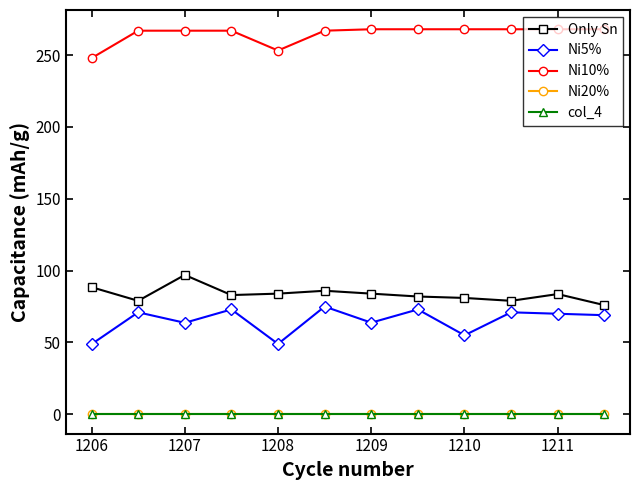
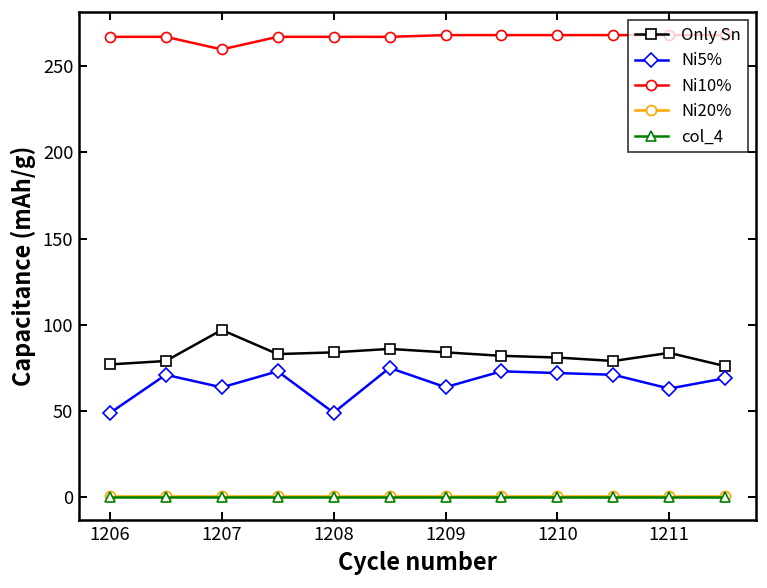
  {
    "Only Sn": {
-     "1206": 89,
+     "1206": 77,
      "1207": 97,
      "1208": 84,
      "1209": 84,
      "1210": 81,
      "1211": 84
    },
    "Ni5%": {
      "1206": 49,
      "1207": 64,
      "1208": 49,
      "1209": 64,
-     "1210": 55,
-     "1211": 70
+     "1210": 72,
+     "1211": 63
    },
    "Ni10%": {
-     "1206": 248,
-     "1207": 267,
-     "1208": 253,
+     "1206": 267,
+     "1207": 260,
+     "1208": 267,
      "1209": 268,
      "1210": 268
    }
  }
